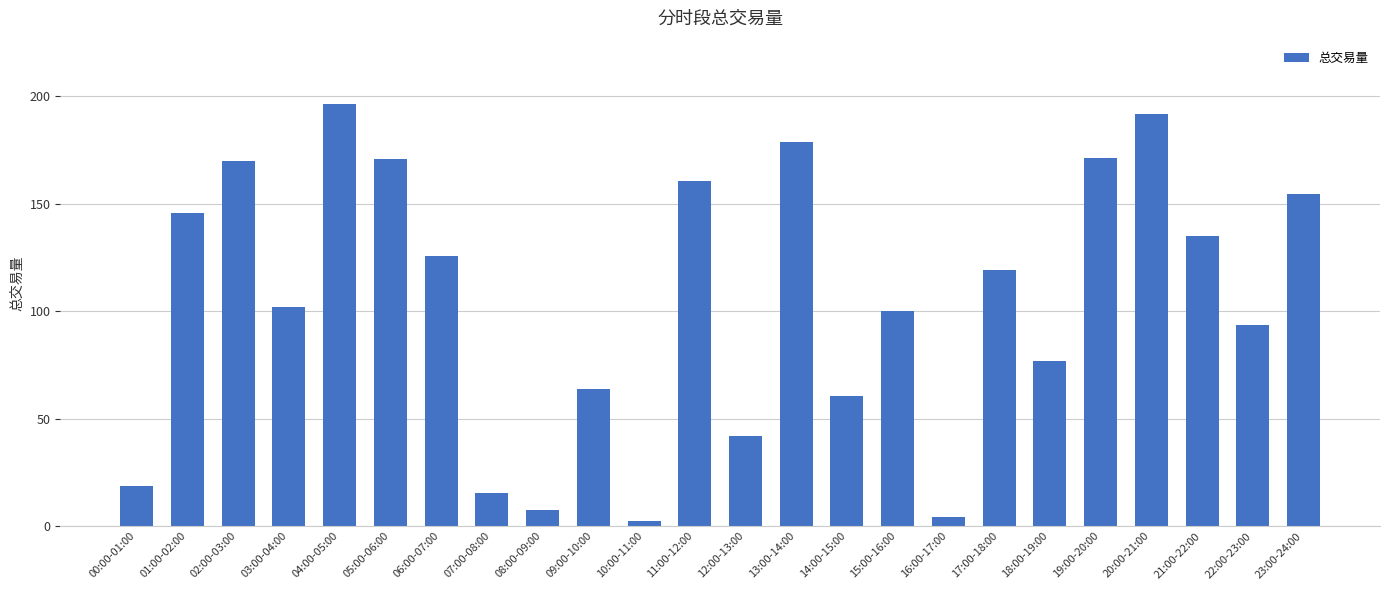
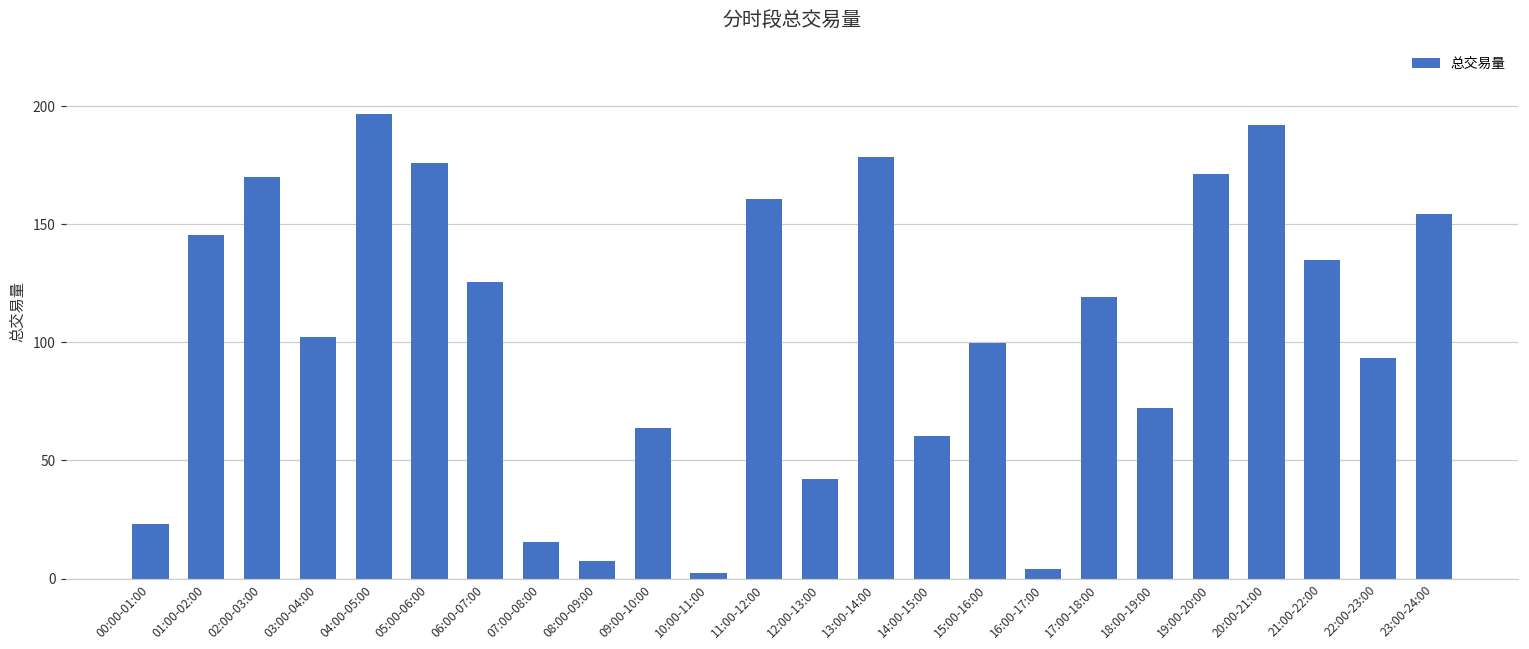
  {
-   "00:00-01:00": 19,
+   "00:00-01:00": 23,
    "01:00-02:00": 146,
    "02:00-03:00": 170,
    "03:00-04:00": 102,
    "04:00-05:00": 196,
-   "05:00-06:00": 171,
+   "05:00-06:00": 176,
    "06:00-07:00": 126,
    "07:00-08:00": 15,
    "08:00-09:00": 7,
    "09:00-10:00": 64,
    "10:00-11:00": 2,
    "11:00-12:00": 161,
    "12:00-13:00": 42,
    "13:00-14:00": 179,
    "14:00-15:00": 61,
    "15:00-16:00": 100,
    "16:00-17:00": 4,
    "17:00-18:00": 119,
-   "18:00-19:00": 77,
+   "18:00-19:00": 72,
    "19:00-20:00": 171,
    "20:00-21:00": 192,
    "21:00-22:00": 135,
    "22:00-23:00": 93,
    "23:00-24:00": 154
  }
